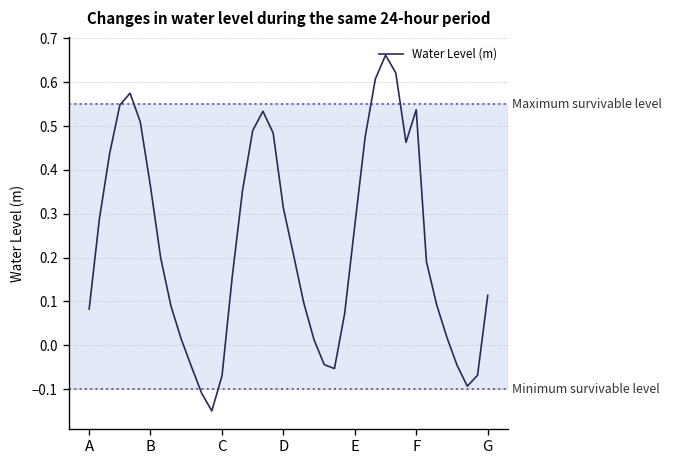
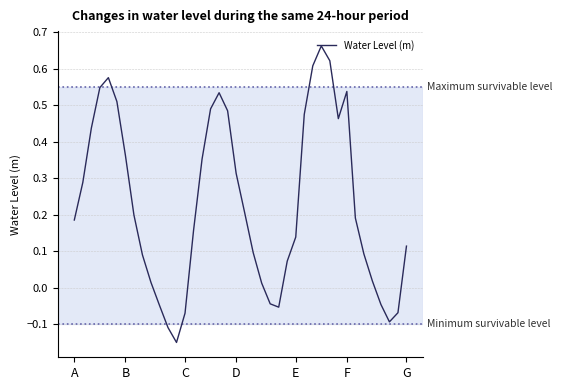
  {
-   "A": 0.08,
+   "A": 0.19,
    "B": 0.36,
    "C": -0.07,
    "D": 0.31,
-   "E": 0.28,
+   "E": 0.14,
    "F": 0.54,
    "G": 0.11
  }
